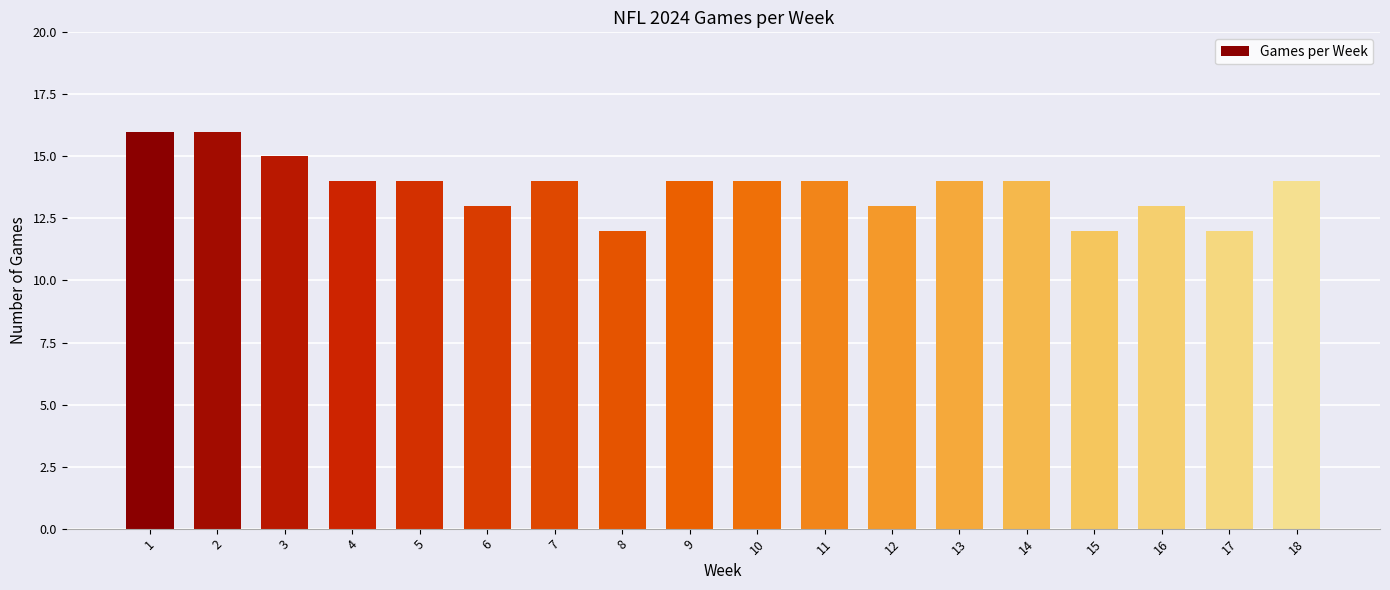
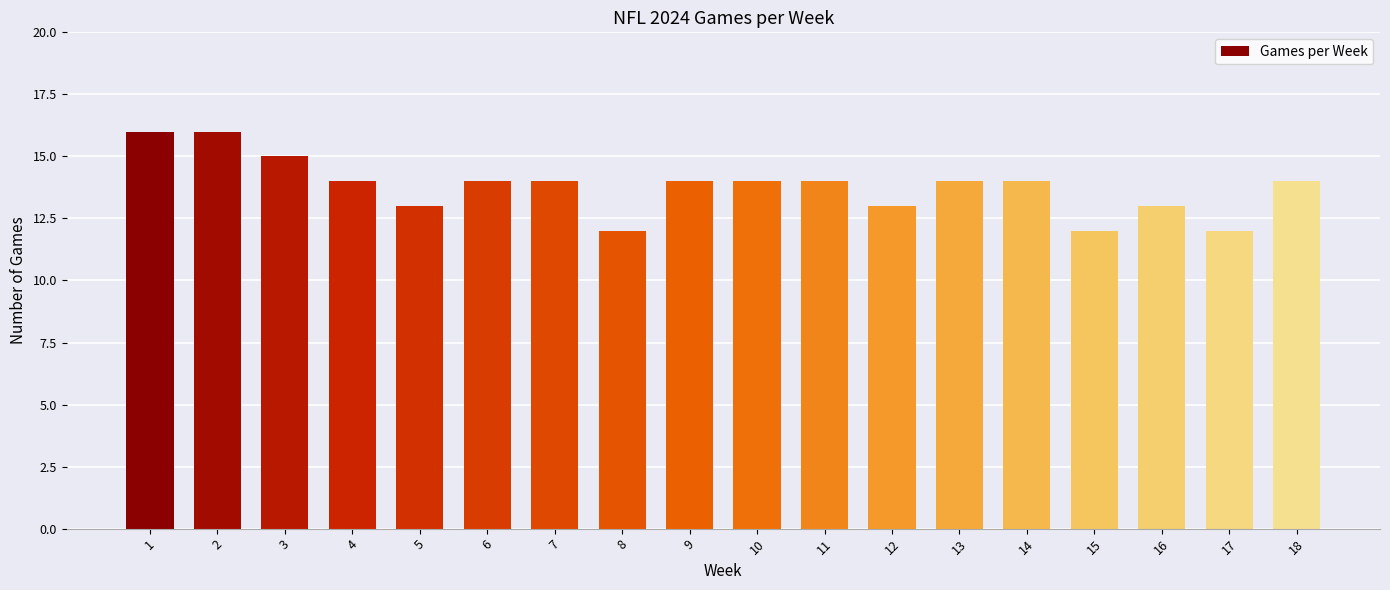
  {
    "1": 16,
    "2": 16,
    "3": 15,
    "4": 14,
-   "5": 14,
-   "6": 13,
+   "5": 13,
+   "6": 14,
    "7": 14,
    "8": 12,
    "9": 14,
    "10": 14,
    "11": 14,
    "12": 13,
    "13": 14,
    "14": 14,
    "15": 12,
    "16": 13,
    "17": 12,
    "18": 14
  }
